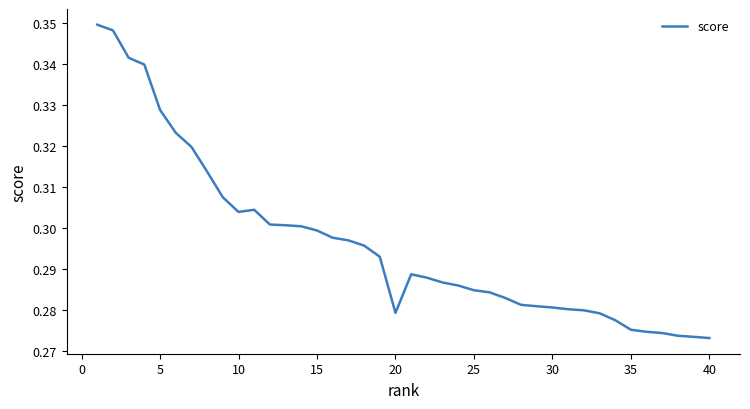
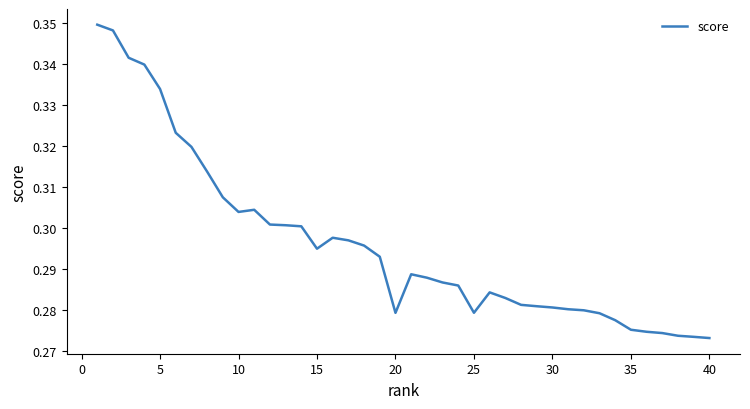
  {
-   "5": 0.329,
+   "5": 0.334,
    "10": 0.304,
-   "15": 0.299,
+   "15": 0.295,
    "20": 0.279,
-   "25": 0.285,
+   "25": 0.279,
    "30": 0.281,
    "35": 0.275,
    "40": 0.273
  }
